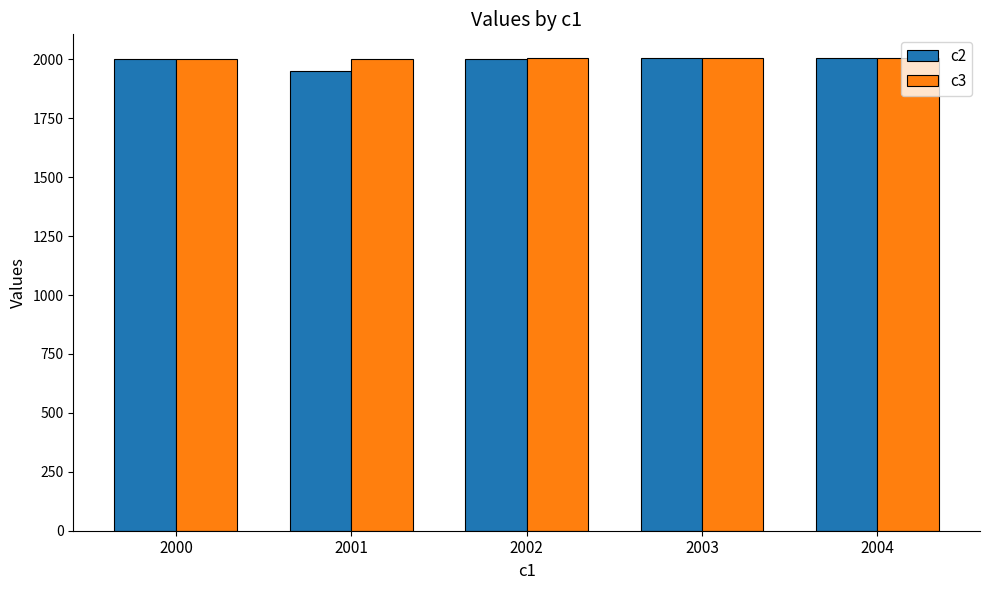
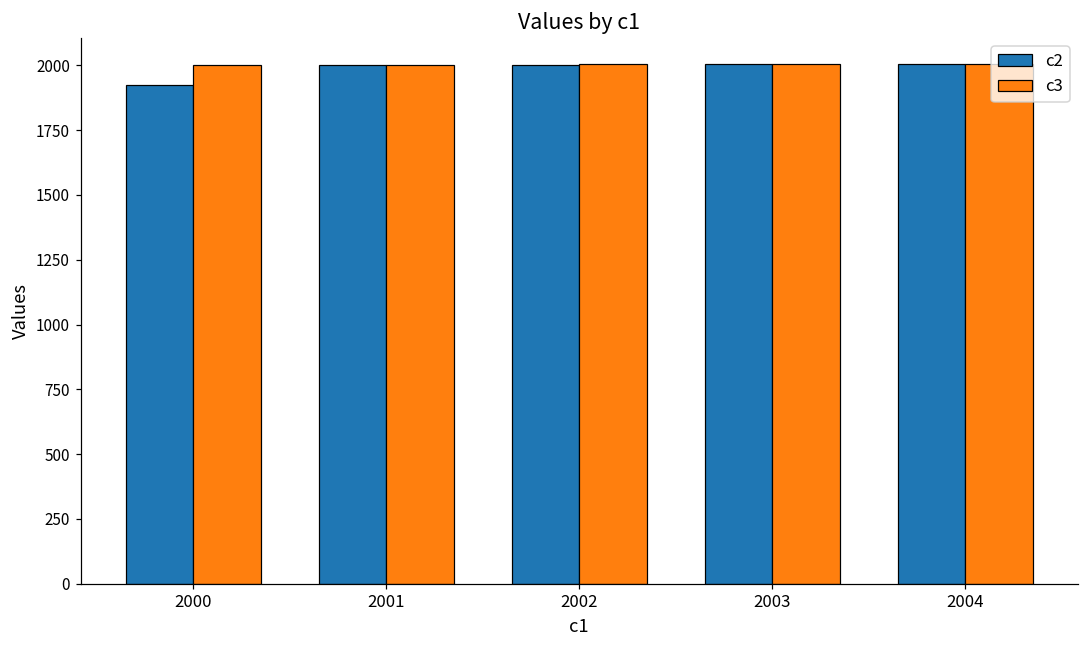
  {
    "c2": {
-     "2000": 2000,
-     "2001": 1950,
+     "2000": 1930,
+     "2001": 2000,
      "2002": 2000,
      "2003": 2000,
      "2004": 2010
    },
    "c3": {
      "2000": 2000,
      "2001": 2000,
      "2002": 2000,
      "2003": 2010
    }
  }
